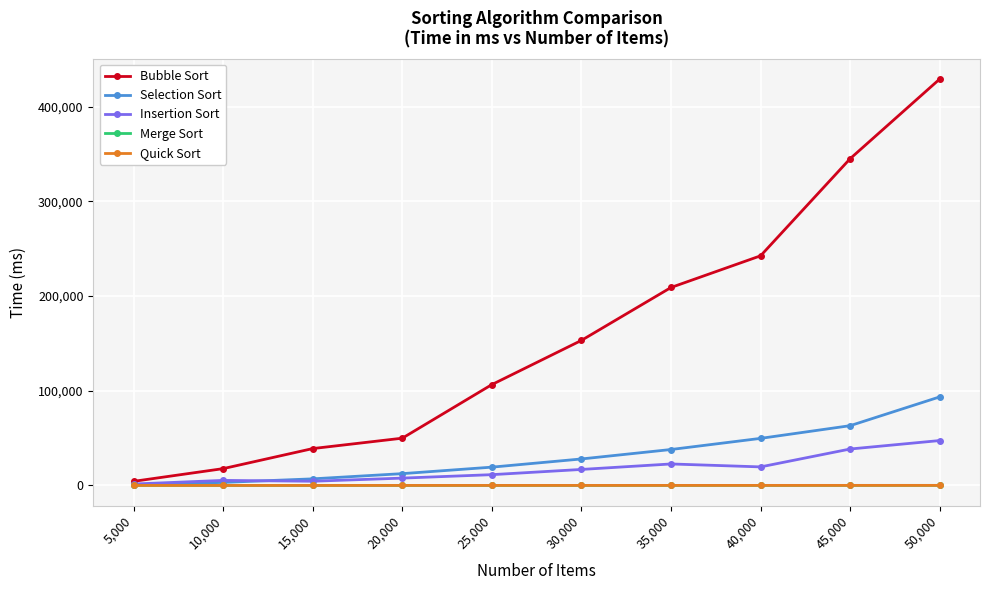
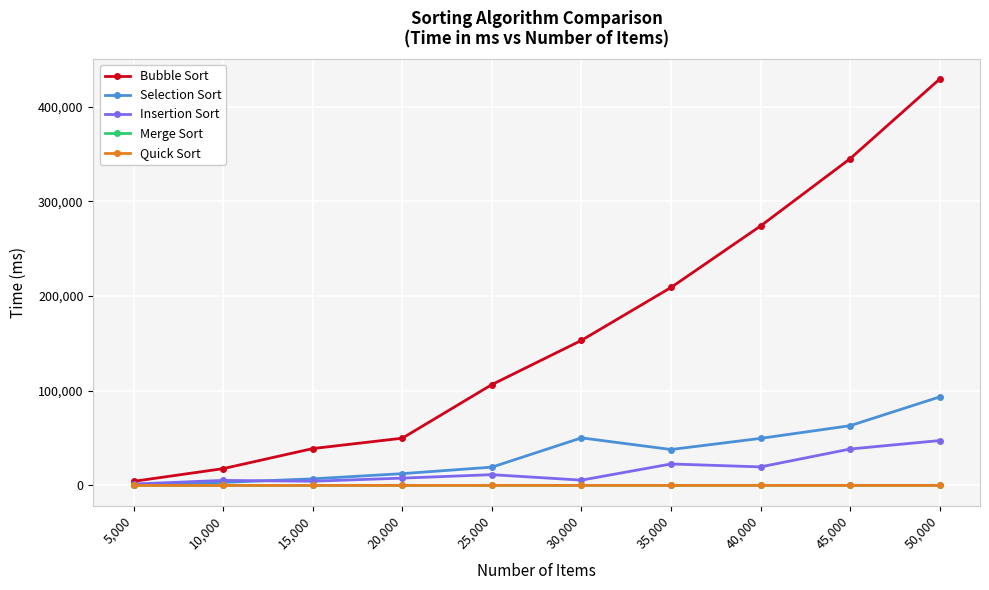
  {
    "Bubble Sort": {
      "5,000": "0",
      "10,000": "20,000",
      "15,000": "40,000",
      "20,000": "50,000",
      "25,000": "110,000",
      "30,000": "150,000",
      "35,000": "210,000",
-     "40,000": "240,000",
+     "40,000": "270,000",
      "45,000": "350,000",
      "50,000": "430,000"
    },
    "Selection Sort": {
      "20,000": "10,000",
      "25,000": "20,000",
-     "30,000": "30,000",
+     "30,000": "50,000",
      "35,000": "40,000",
      "40,000": "50,000",
      "45,000": "60,000",
      "50,000": "90,000"
    },
    "Insertion Sort": {
      "20,000": "10,000",
      "25,000": "10,000",
-     "30,000": "20,000",
+     "30,000": "10,000",
      "35,000": "20,000",
      "40,000": "20,000",
      "45,000": "40,000",
      "50,000": "50,000"
    },
    "Quick Sort": {
      "10,000": "0",
      "15,000": "0",
      "20,000": "0",
      "25,000": "0",
      "30,000": "0",
      "35,000": "0",
      "40,000": "0",
      "45,000": "0",
      "50,000": "0"
    }
  }
